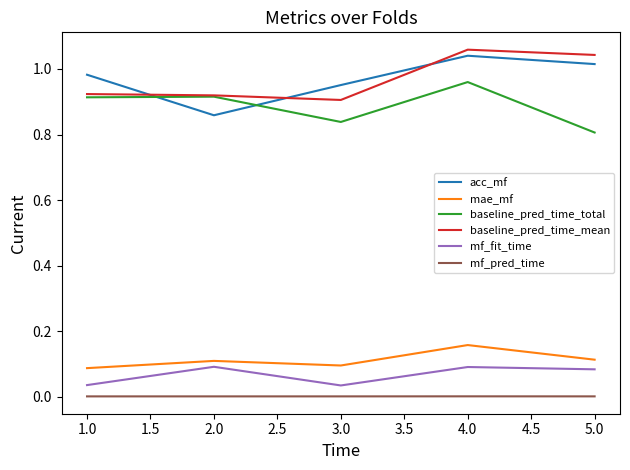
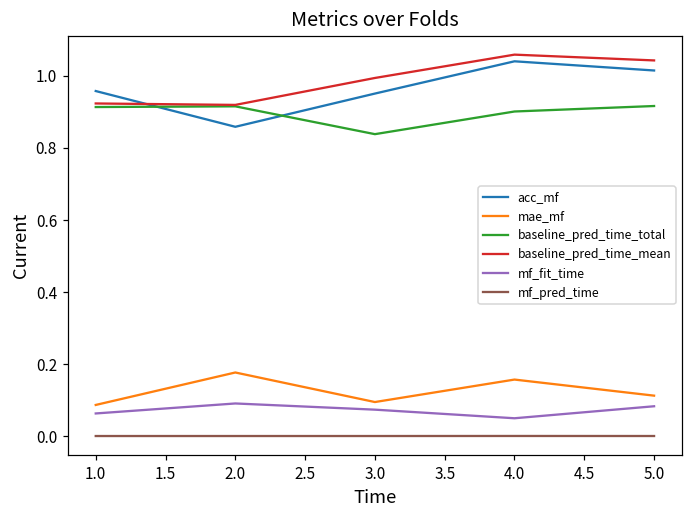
  {
    "acc_mf": {
-     "1.0": 0.98,
+     "1.0": 0.96,
      "2.0": 0.86,
      "3.0": 0.95,
      "4.0": 1.04,
      "5.0": 1.01
    },
    "mae_mf": {
      "1.0": 0.09,
-     "2.0": 0.11,
+     "2.0": 0.18,
      "3.0": 0.10,
      "4.0": 0.16,
      "5.0": 0.11
    },
    "baseline_pred_time_total": {
      "1.0": 0.91,
      "3.0": 0.84,
-     "4.0": 0.96,
-     "5.0": 0.81
+     "4.0": 0.90,
+     "5.0": 0.92
    },
    "baseline_pred_time_mean": {
      "1.0": 0.92,
-     "3.0": 0.91,
+     "3.0": 0.99,
      "4.0": 1.06,
      "5.0": 1.04
    },
    "mf_fit_time": {
-     "1.0": 0.04,
+     "1.0": 0.06,
      "2.0": 0.09,
-     "3.0": 0.03,
-     "4.0": 0.09,
+     "3.0": 0.07,
+     "4.0": 0.05,
      "5.0": 0.08
    },
    "mf_pred_time": {
      "1.0": 0.00,
      "2.0": 0.00,
      "3.0": 0.00,
      "4.0": 0.00,
      "5.0": 0.00
    }
  }
